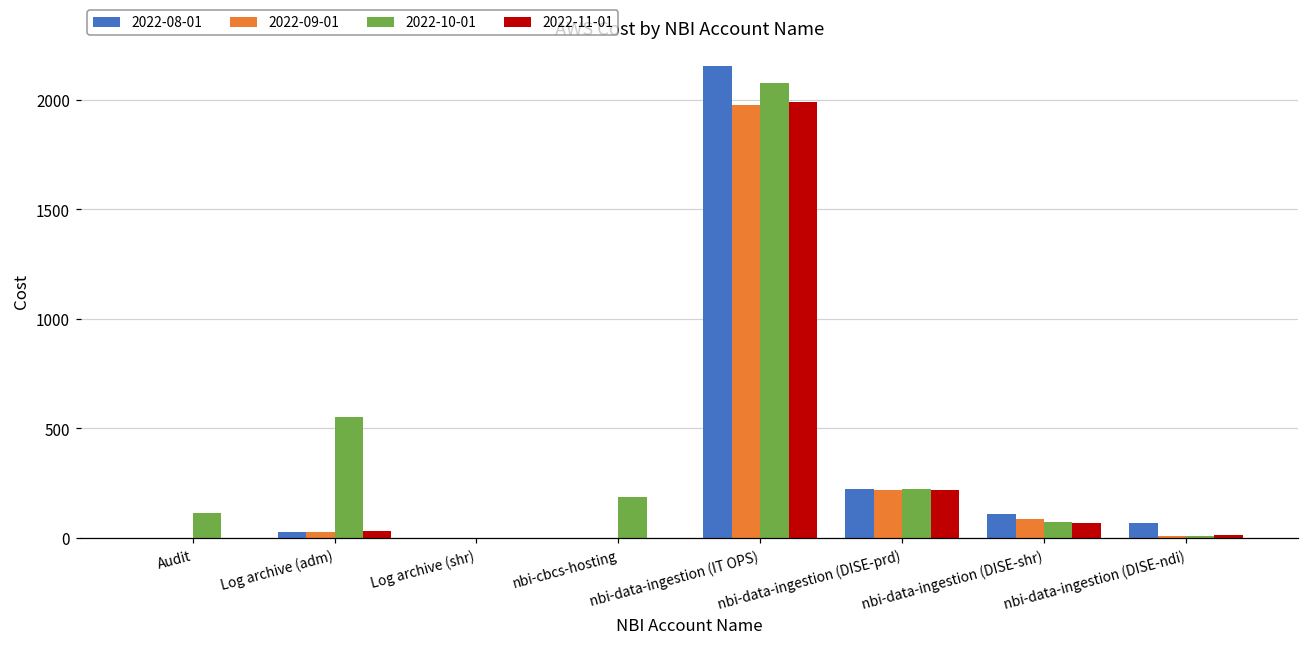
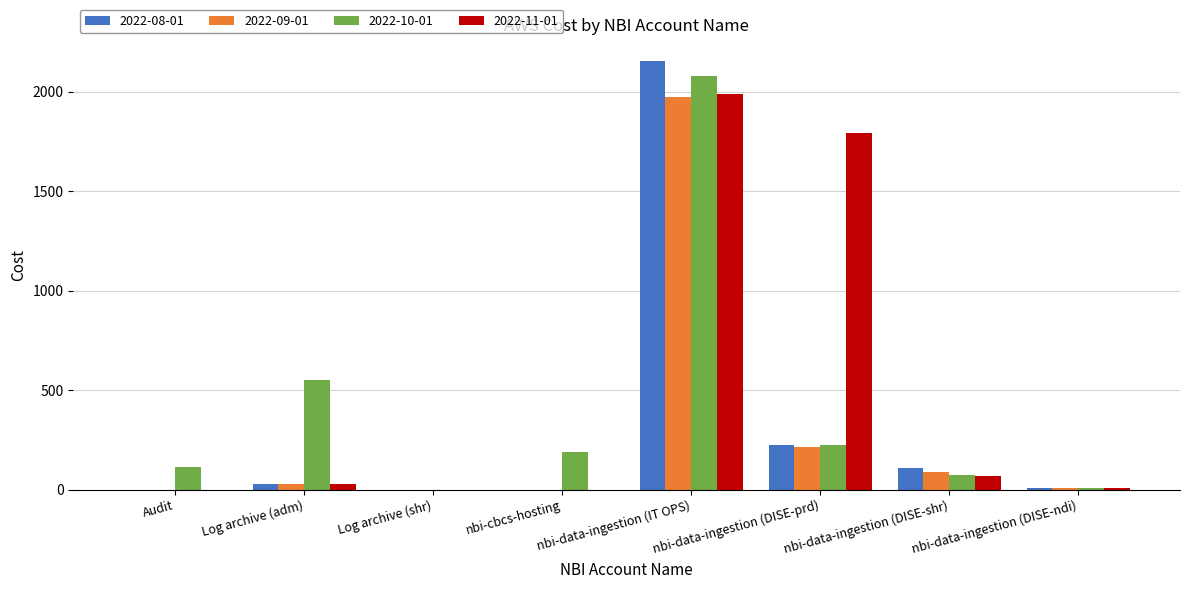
  {
    "2022-08-01": {
      "Log archive (adm)": 30,
      "nbi-data-ingestion (IT OPS)": 2150,
      "nbi-data-ingestion (DISE-prd)": 220,
      "nbi-data-ingestion (DISE-shr)": 110,
-     "nbi-data-ingestion (DISE-ndi)": 70
+     "nbi-data-ingestion (DISE-ndi)": 10
    },
    "2022-09-01": {
      "Log archive (adm)": 30,
      "nbi-data-ingestion (IT OPS)": 1980,
      "nbi-data-ingestion (DISE-prd)": 220,
      "nbi-data-ingestion (DISE-shr)": 90
    },
    "2022-10-01": {
      "Audit": 110,
      "Log archive (adm)": 550,
      "nbi-cbcs-hosting": 190,
      "nbi-data-ingestion (IT OPS)": 2080,
      "nbi-data-ingestion (DISE-prd)": 220,
      "nbi-data-ingestion (DISE-shr)": 70
    },
    "2022-11-01": {
      "Log archive (adm)": 30,
      "nbi-data-ingestion (IT OPS)": 1990,
-     "nbi-data-ingestion (DISE-prd)": 220,
+     "nbi-data-ingestion (DISE-prd)": 1790,
      "nbi-data-ingestion (DISE-shr)": 70
    }
  }
